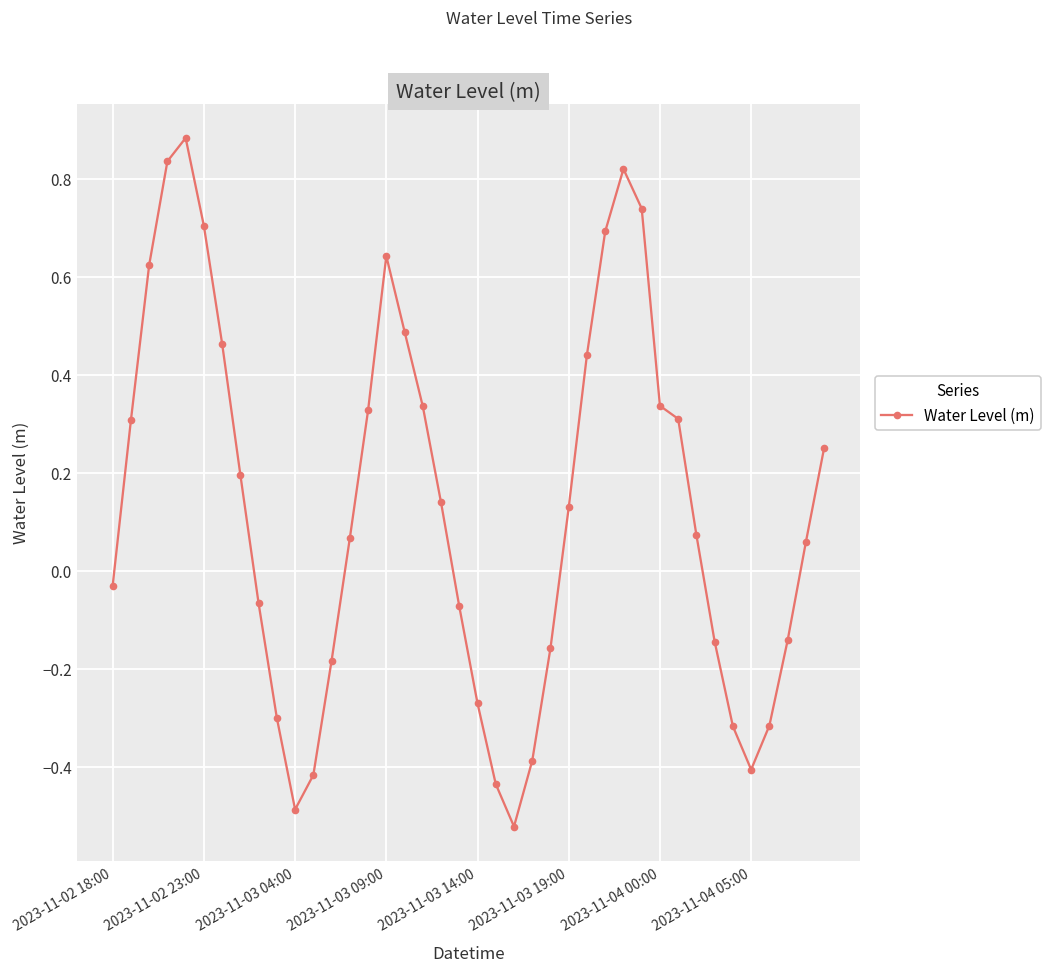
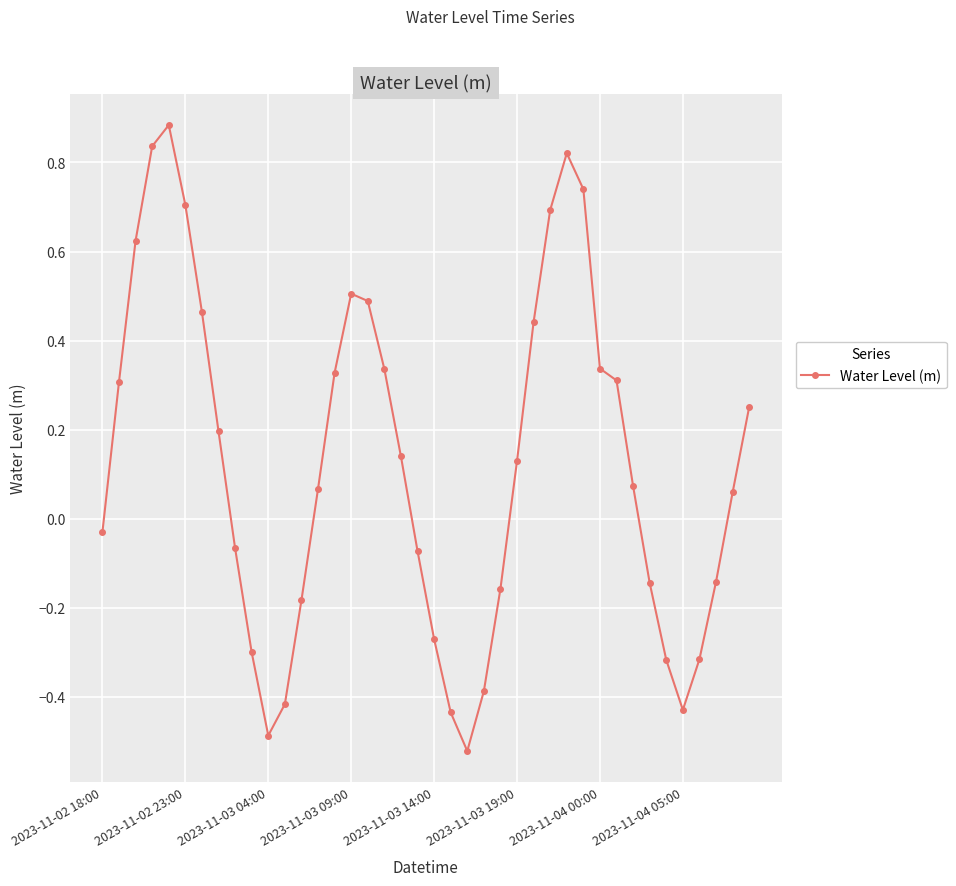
  {
    "2023-11-02 18:00": -0.03,
    "2023-11-02 23:00": 0.70,
    "2023-11-03 04:00": -0.49,
-   "2023-11-03 09:00": 0.64,
+   "2023-11-03 09:00": 0.51,
    "2023-11-03 14:00": -0.27,
    "2023-11-03 19:00": 0.13,
    "2023-11-04 00:00": 0.34,
-   "2023-11-04 05:00": -0.41
+   "2023-11-04 05:00": -0.43
  }
